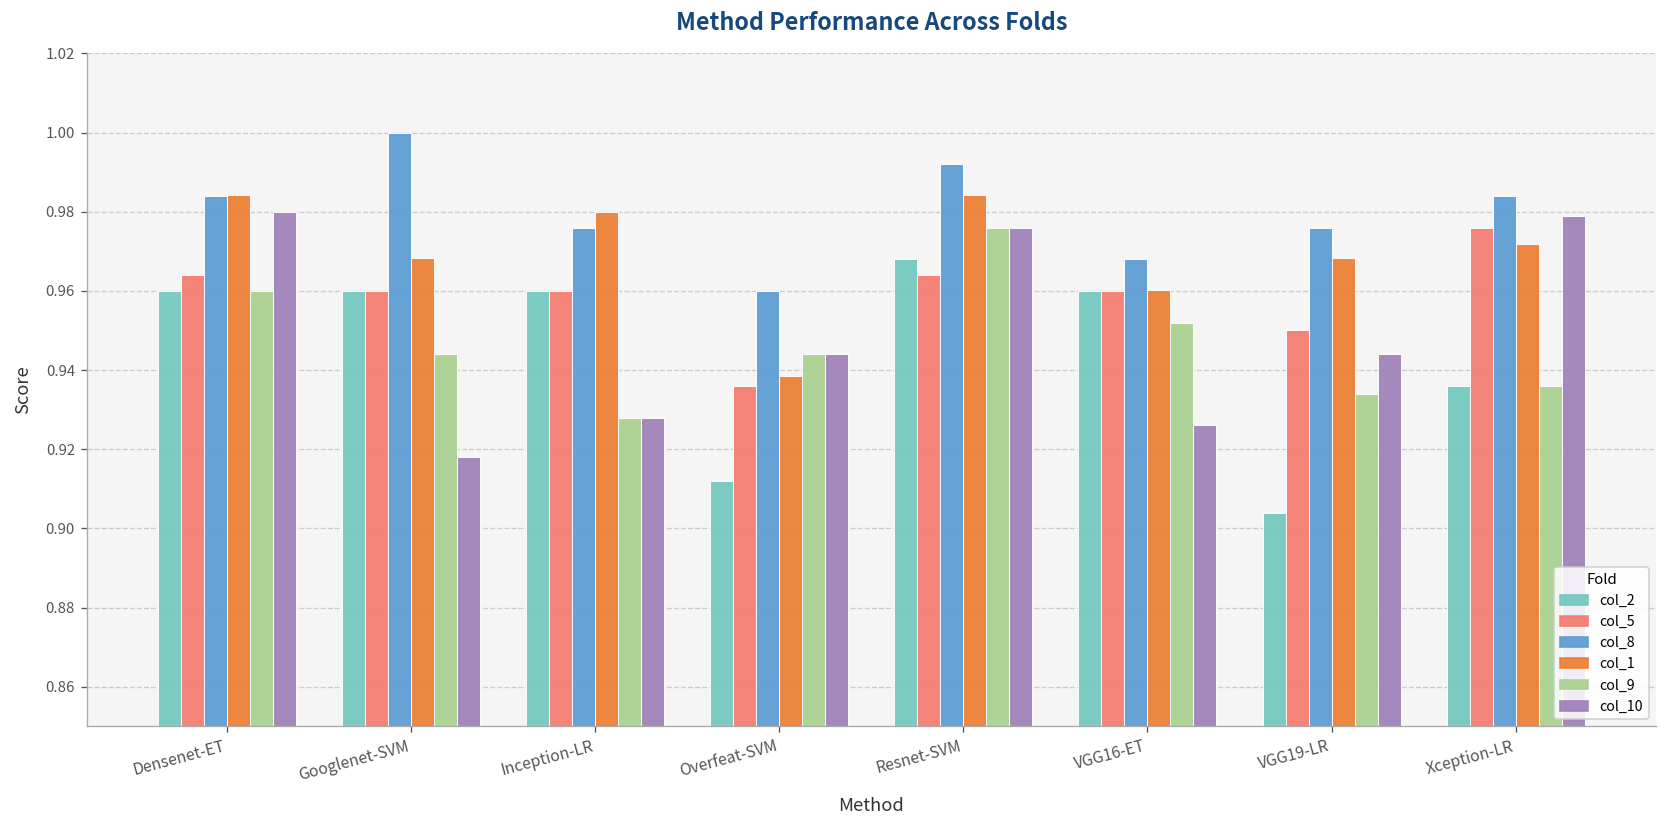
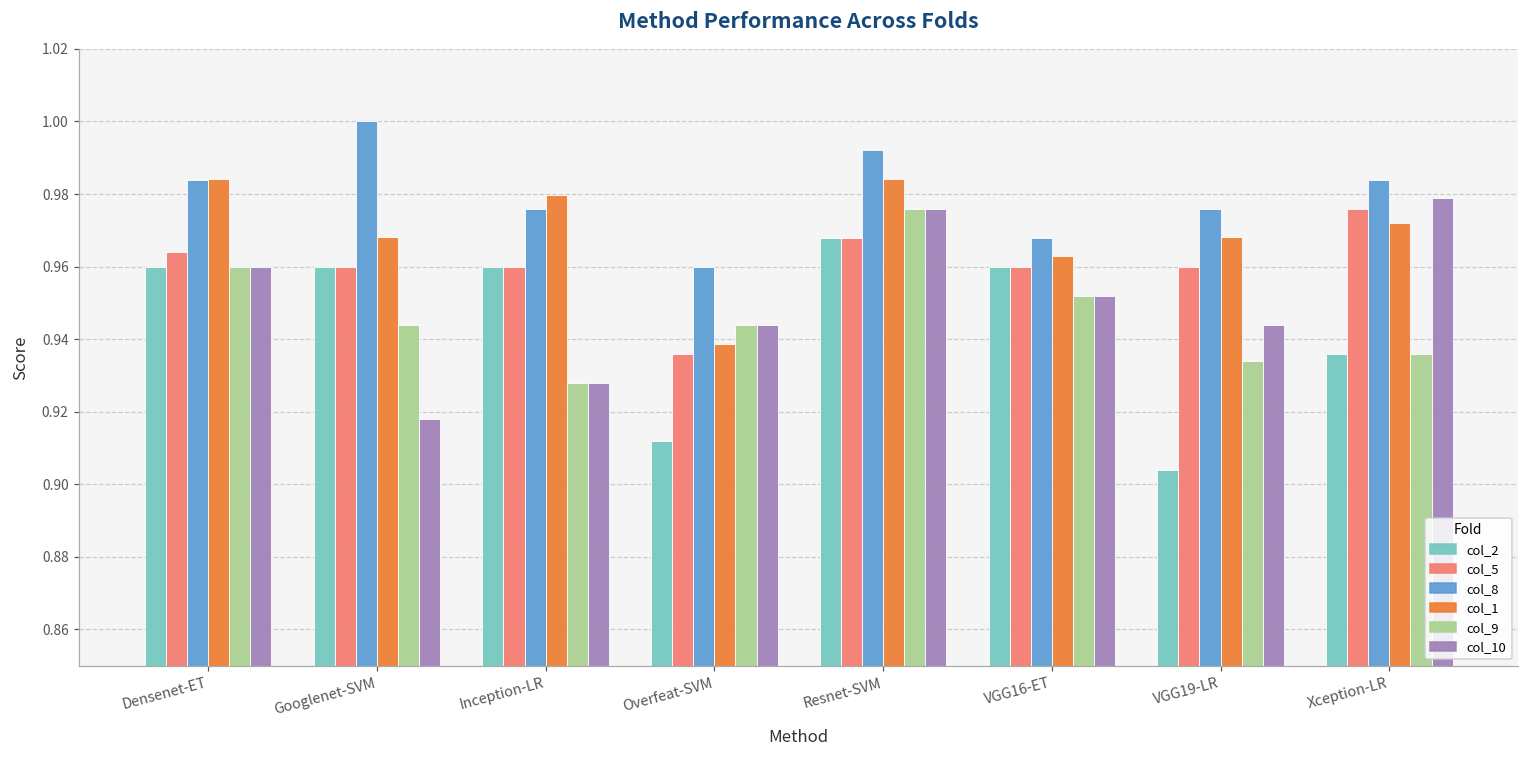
  {
    "col_5": {
      "Densenet-ET": 0.964,
      "Googlenet-SVM": 0.960,
      "Inception-LR": 0.960,
      "Overfeat-SVM": 0.936,
-     "Resnet-SVM": 0.964,
+     "Resnet-SVM": 0.968,
      "VGG16-ET": 0.960,
-     "VGG19-LR": 0.95,
+     "VGG19-LR": 0.96,
      "Xception-LR": 0.976
    },
    "col_1": {
      "Densenet-ET": 0.984,
      "Googlenet-SVM": 0.968,
      "Inception-LR": 0.980,
      "Overfeat-SVM": 0.939,
      "Resnet-SVM": 0.984,
-     "VGG16-ET": 0.960,
+     "VGG16-ET": 0.963,
      "VGG19-LR": 0.968,
      "Xception-LR": 0.972
    },
    "col_9": {
      "Densenet-ET": 0.960,
      "Googlenet-SVM": 0.944,
      "Inception-LR": 0.928,
      "Overfeat-SVM": 0.944,
      "Resnet-SVM": 0.976,
      "VGG16-ET": 0.952,
      "VGG19-LR": 0.934,
      "Xception-LR": 0.936
    },
    "col_10": {
-     "Densenet-ET": 0.98,
+     "Densenet-ET": 0.96,
      "Googlenet-SVM": 0.918,
      "Inception-LR": 0.928,
      "Overfeat-SVM": 0.944,
      "Resnet-SVM": 0.976,
-     "VGG16-ET": 0.926,
+     "VGG16-ET": 0.952,
      "VGG19-LR": 0.944,
      "Xception-LR": 0.979
    }
  }
